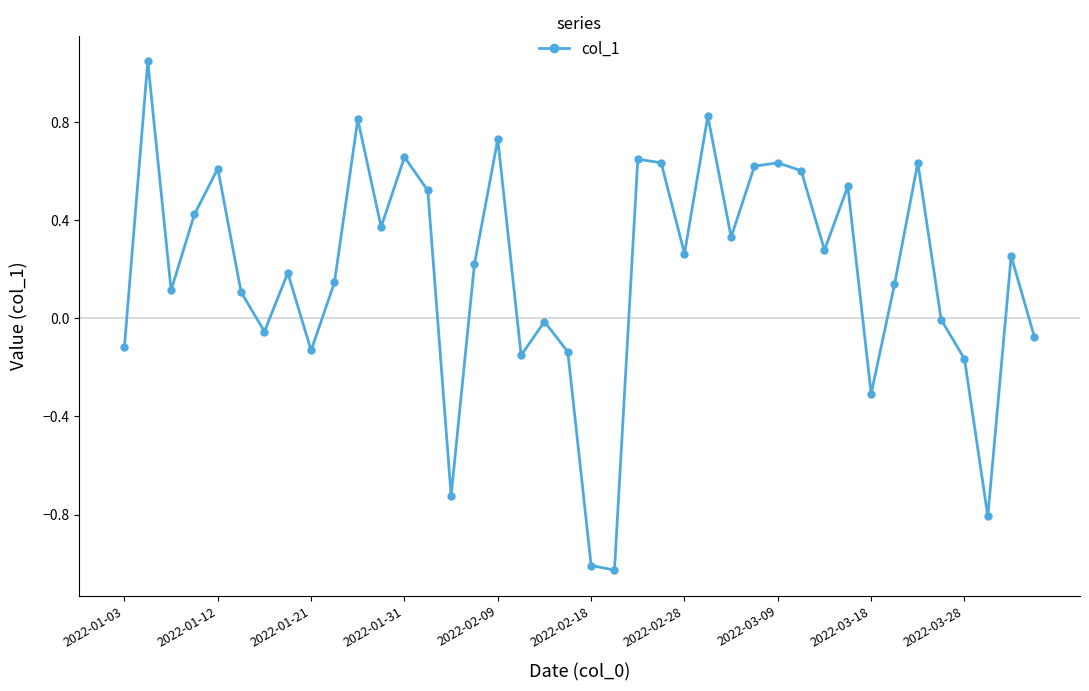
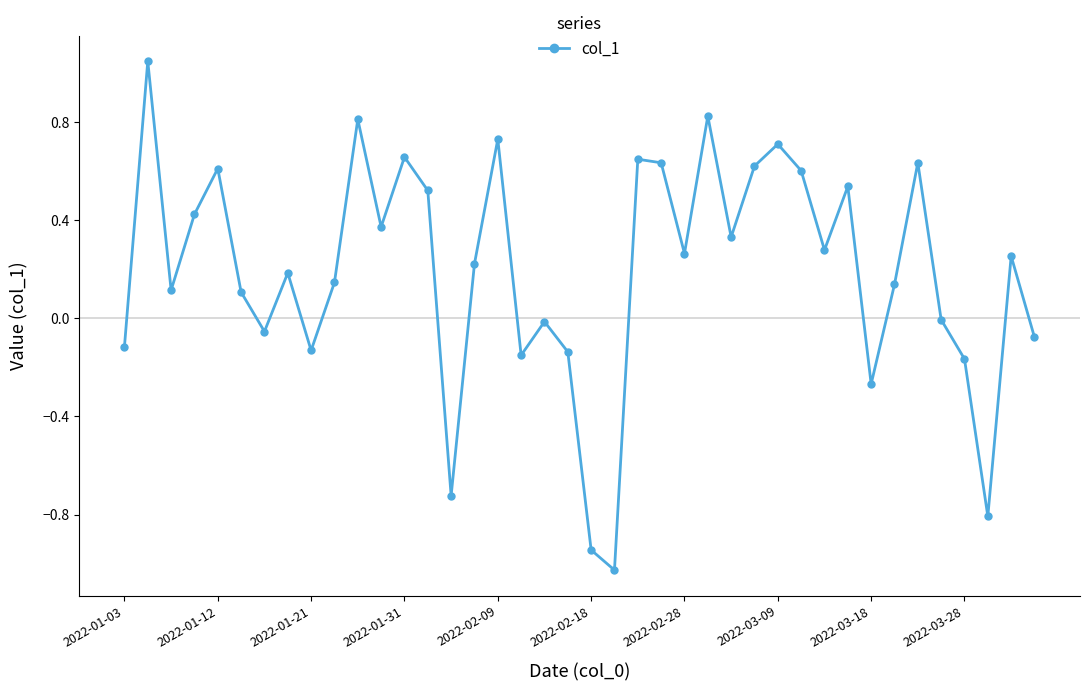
  {
    "2022-01-03": -0.12,
    "2022-01-12": 0.61,
    "2022-01-21": -0.13,
    "2022-01-31": 0.66,
    "2022-02-09": 0.73,
-   "2022-02-18": -1.01,
+   "2022-02-18": -0.94,
    "2022-02-28": 0.26,
-   "2022-03-09": 0.63,
-   "2022-03-18": -0.31,
+   "2022-03-09": 0.71,
+   "2022-03-18": -0.27,
    "2022-03-28": -0.17
  }
